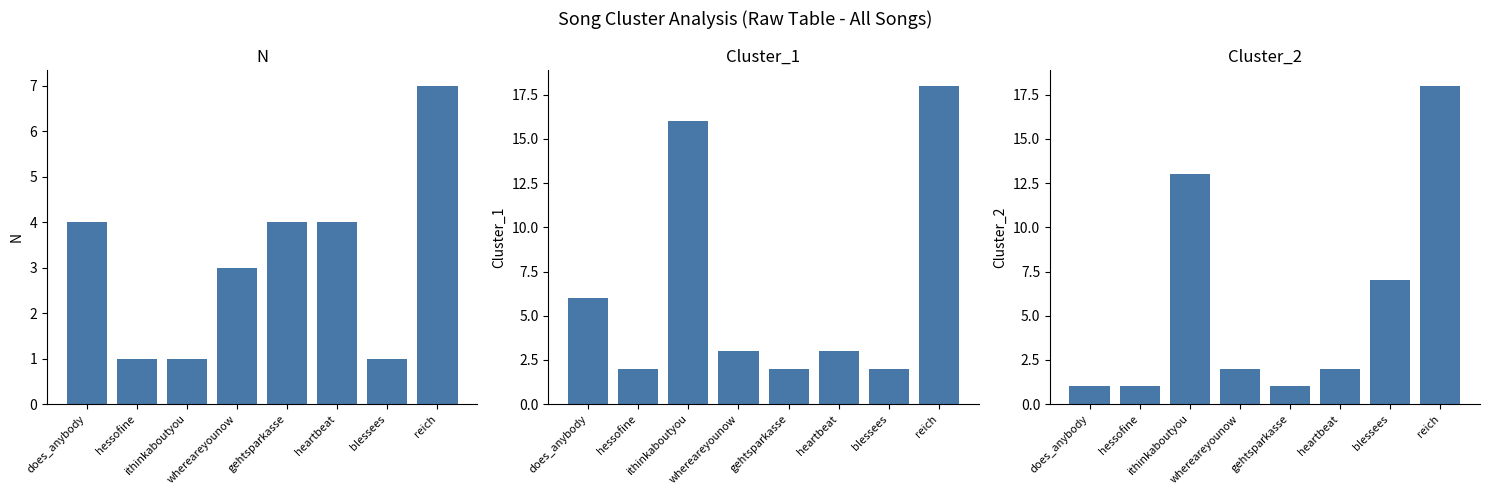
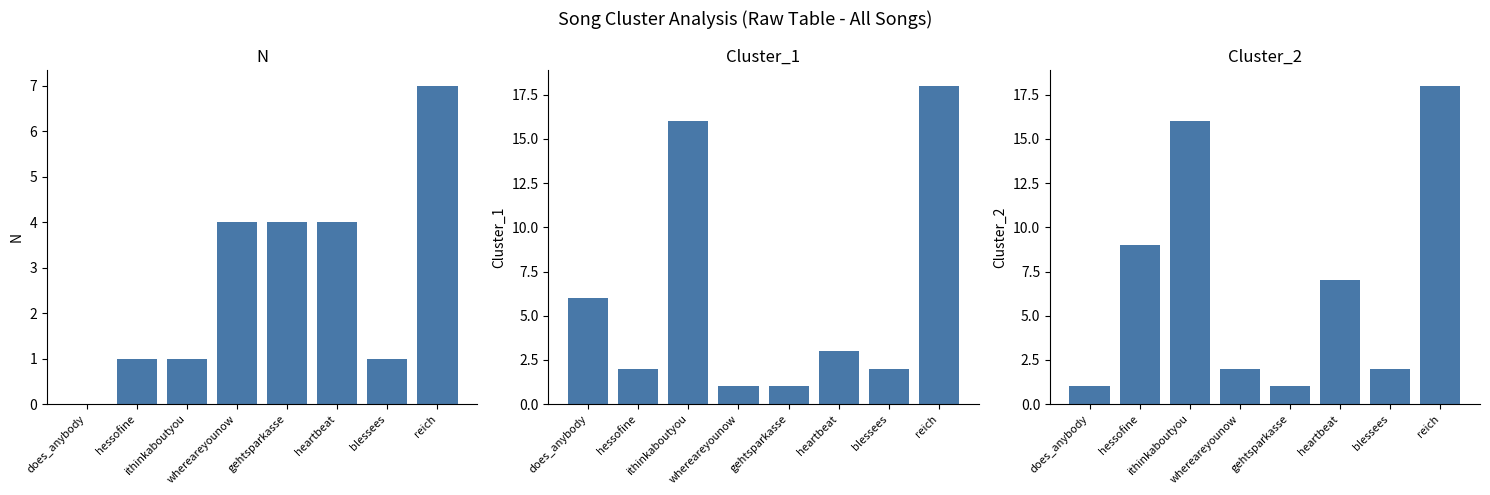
  {
    "N": {
-     "does_anybody": 4,
+     "does_anybody": 0,
      "hessofine": 1,
      "ithinkaboutyou": 1,
-     "whereareyounow": 3,
+     "whereareyounow": 4,
      "gehtsparkasse": 4,
      "heartbeat": 4,
      "blessees": 1,
      "reich": 7
    },
    "Cluster_1": {
      "does_anybody": 6,
      "hessofine": 2,
      "ithinkaboutyou": 16,
-     "whereareyounow": 3,
-     "gehtsparkasse": 2,
+     "whereareyounow": 1,
+     "gehtsparkasse": 1,
      "heartbeat": 3,
      "blessees": 2,
      "reich": 18
    },
    "Cluster_2": {
      "does_anybody": 1,
-     "hessofine": 1,
-     "ithinkaboutyou": 13,
+     "hessofine": 9,
+     "ithinkaboutyou": 16,
      "whereareyounow": 2,
      "gehtsparkasse": 1,
-     "heartbeat": 2,
-     "blessees": 7,
+     "heartbeat": 7,
+     "blessees": 2,
      "reich": 18
    }
  }
